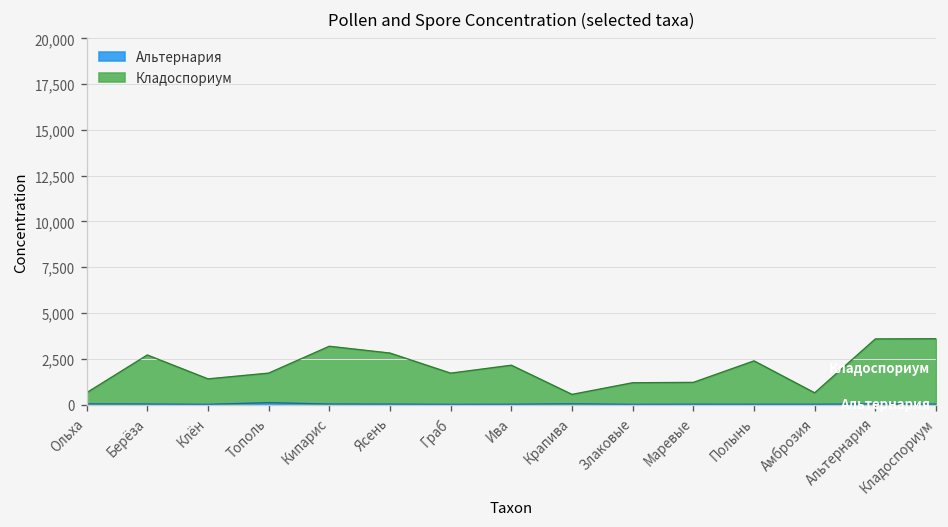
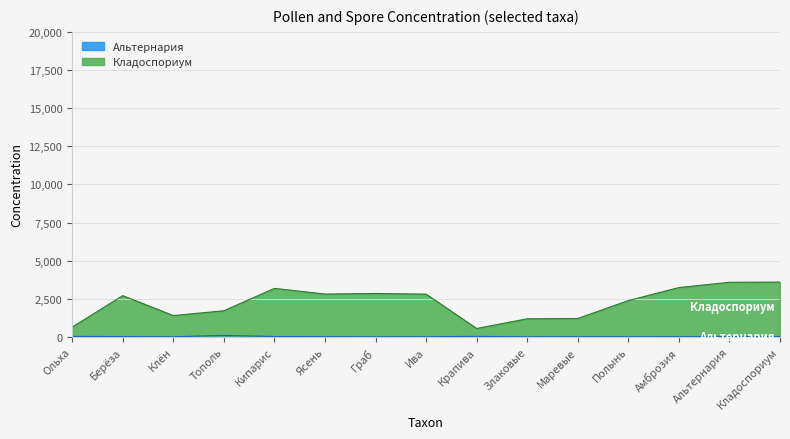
  {
    "Альтернария": {
      "Ольха": "0",
      "Берёза": "0",
      "Клён": "0",
      "Тополь": "100",
      "Кипарис": "0",
      "Ясень": "0",
      "Граб": "0",
      "Ива": "0",
      "Крапива": "0",
      "Злаковые": "0",
      "Маревые": "0",
      "Полынь": "0",
      "Амброзия": "0",
      "Альтернария": "0",
      "Кладоспориум": "0"
    },
    "Кладоспориум": {
      "Ольха": "600",
      "Берёза": "2,700",
      "Клён": "1,400",
      "Тополь": "1,600",
      "Кипарис": "3,200",
      "Ясень": "2,800",
-     "Граб": "1,700",
-     "Ива": "2,100",
+     "Граб": "2,800",
+     "Ива": "2,800",
      "Крапива": "500",
      "Злаковые": "1,200",
      "Маревые": "1,200",
      "Полынь": "2,400",
-     "Амброзия": "600",
+     "Амброзия": "3,200",
      "Альтернария": "3,600",
      "Кладоспориум": "3,600"
    }
  }
